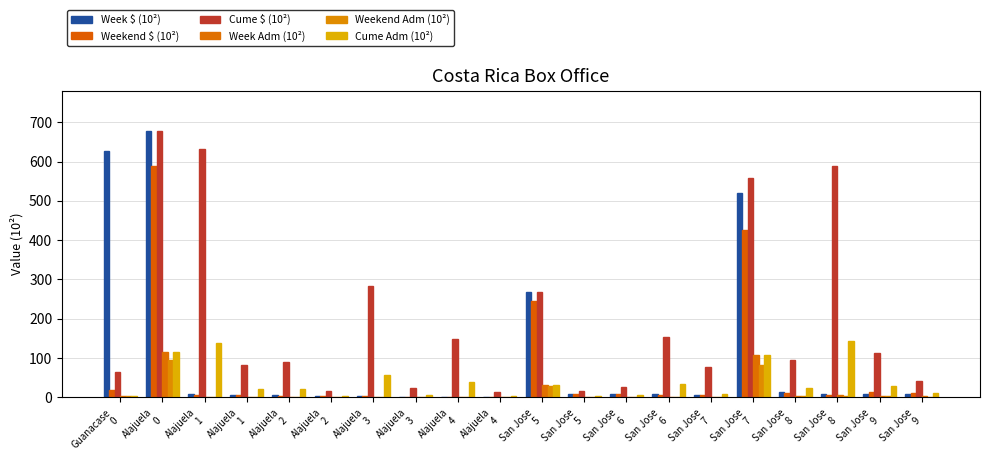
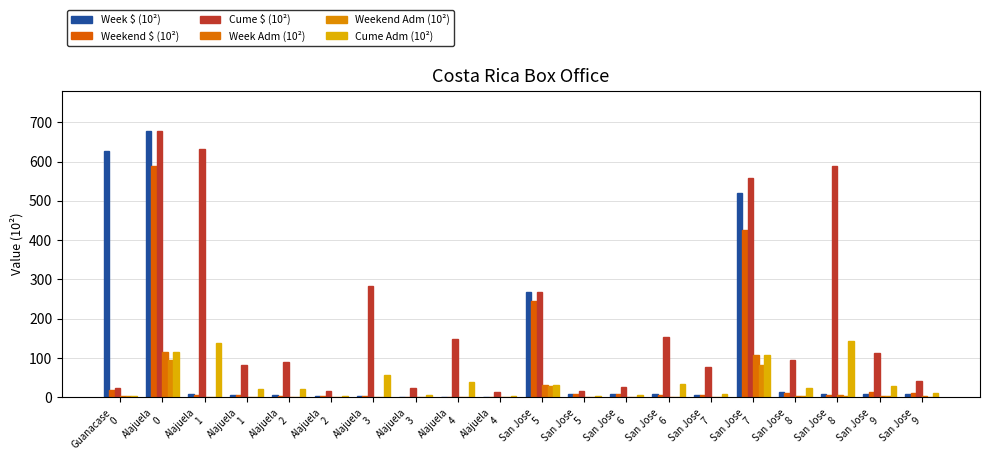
  {
    "Week $ (10²)": {
      "Guanacase 0": 630,
      "Alajuela 0": 680
    },
    "Cume $ (10²)": {
-     "Guanacase 0": 60,
+     "Guanacase 0": 20,
      "Alajuela 0": 680
    }
  }
